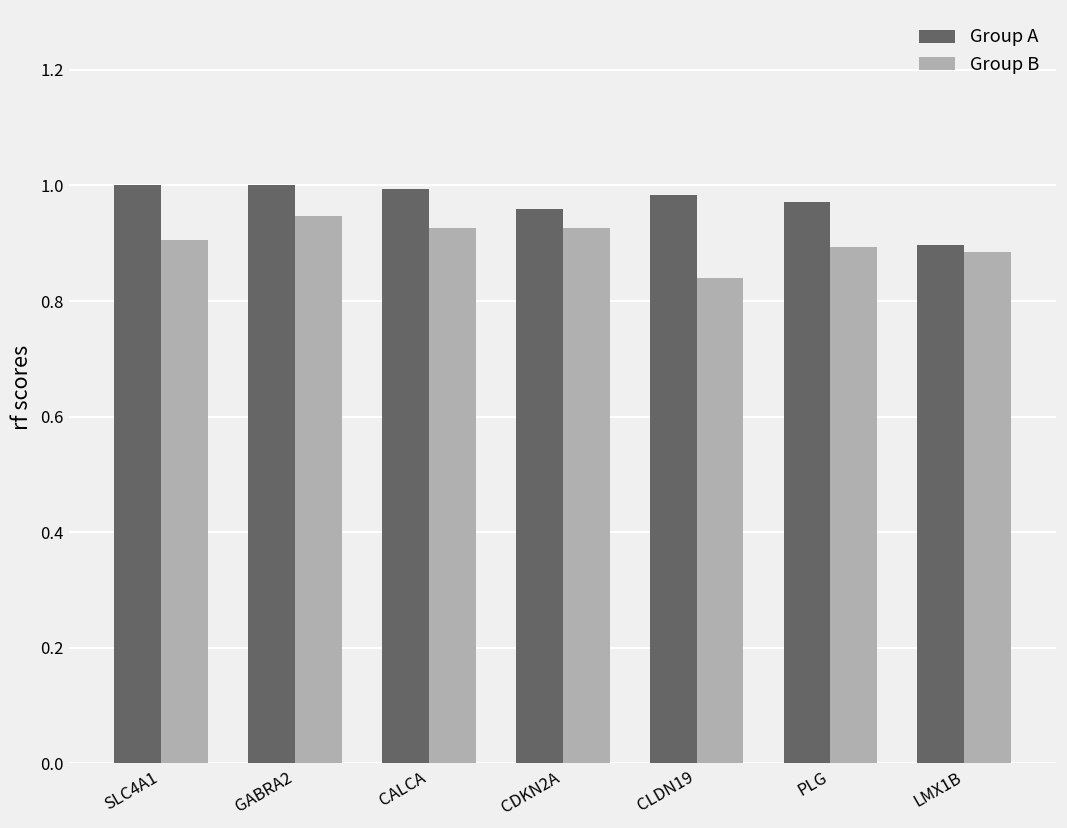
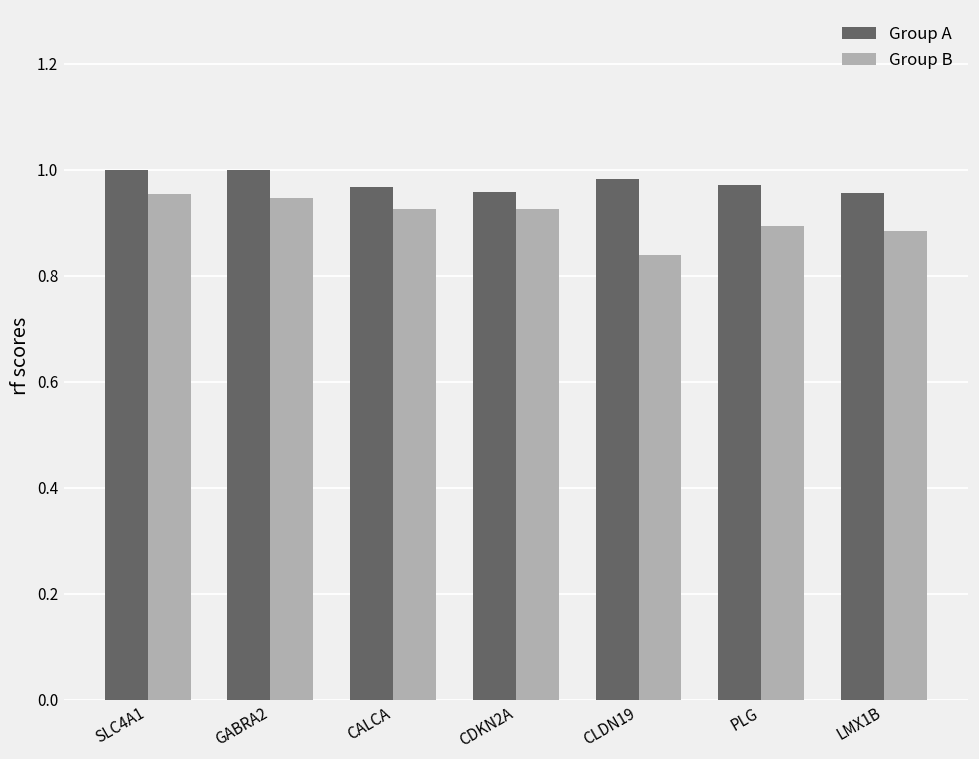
  {
    "Group A": {
      "SLC4A1": 1.00,
      "GABRA2": 1.00,
-     "CALCA": 0.99,
+     "CALCA": 0.97,
      "CDKN2A": 0.96,
      "CLDN19": 0.98,
      "PLG": 0.97,
-     "LMX1B": 0.90
+     "LMX1B": 0.96
    },
    "Group B": {
-     "SLC4A1": 0.90,
+     "SLC4A1": 0.95,
      "GABRA2": 0.95,
      "CALCA": 0.93,
      "CDKN2A": 0.93,
      "CLDN19": 0.84,
      "PLG": 0.89,
      "LMX1B": 0.88
    }
  }
